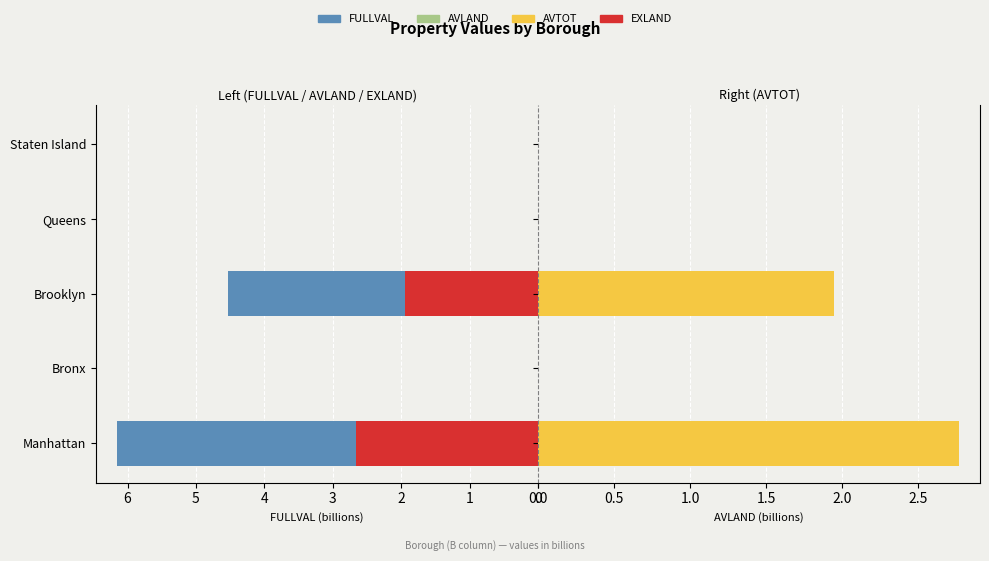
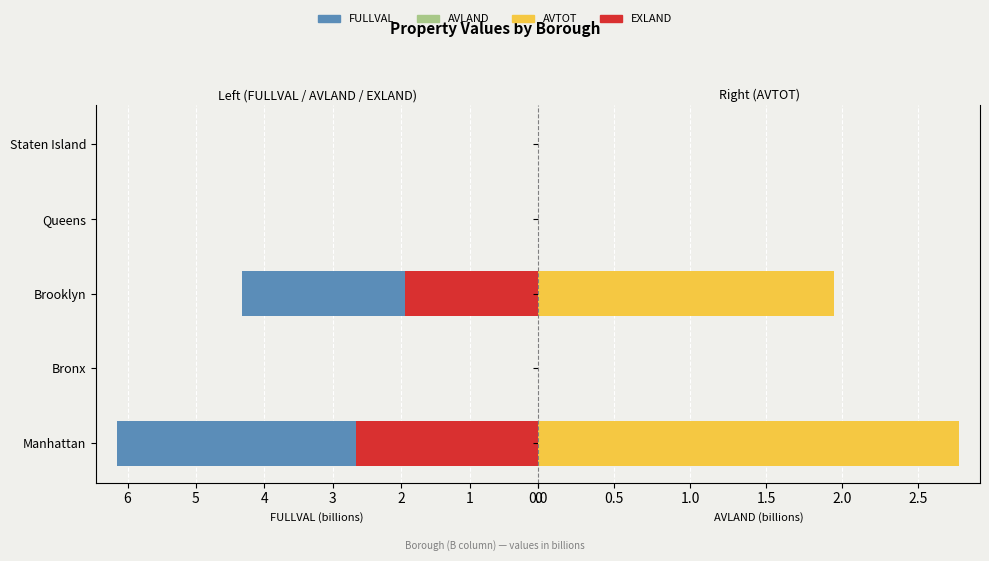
  {
    "Left (FULLVAL / AVLAND / EXLAND)": {
      "FULLVAL": {
-       "Brooklyn": 4.5,
+       "Brooklyn": 4.3,
        "Bronx": 0.0,
        "Manhattan": 6.2
      },
      "EXLAND": {
        "Staten Island": 0.0,
        "Queens": 0.0,
        "Bronx": 0.0
      }
    }
  }
